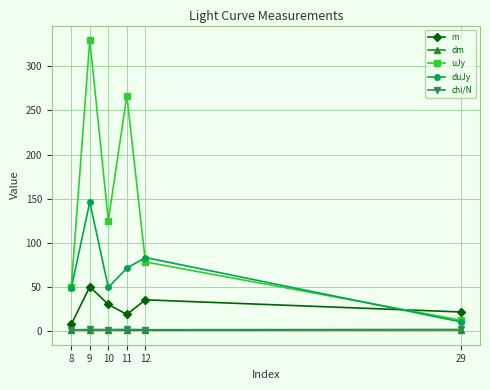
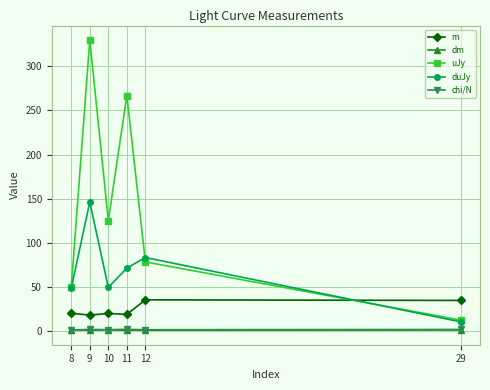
  {
    "m": {
-     "8": 10,
-     "9": 50,
-     "10": 30,
+     "8": 20,
+     "9": 20,
+     "10": 20,
      "11": 20,
      "12": 30,
-     "29": 20
+     "29": 30
    },
    "uJy": {
      "9": 330,
      "10": 130,
      "11": 270,
      "12": 80
    }
  }
